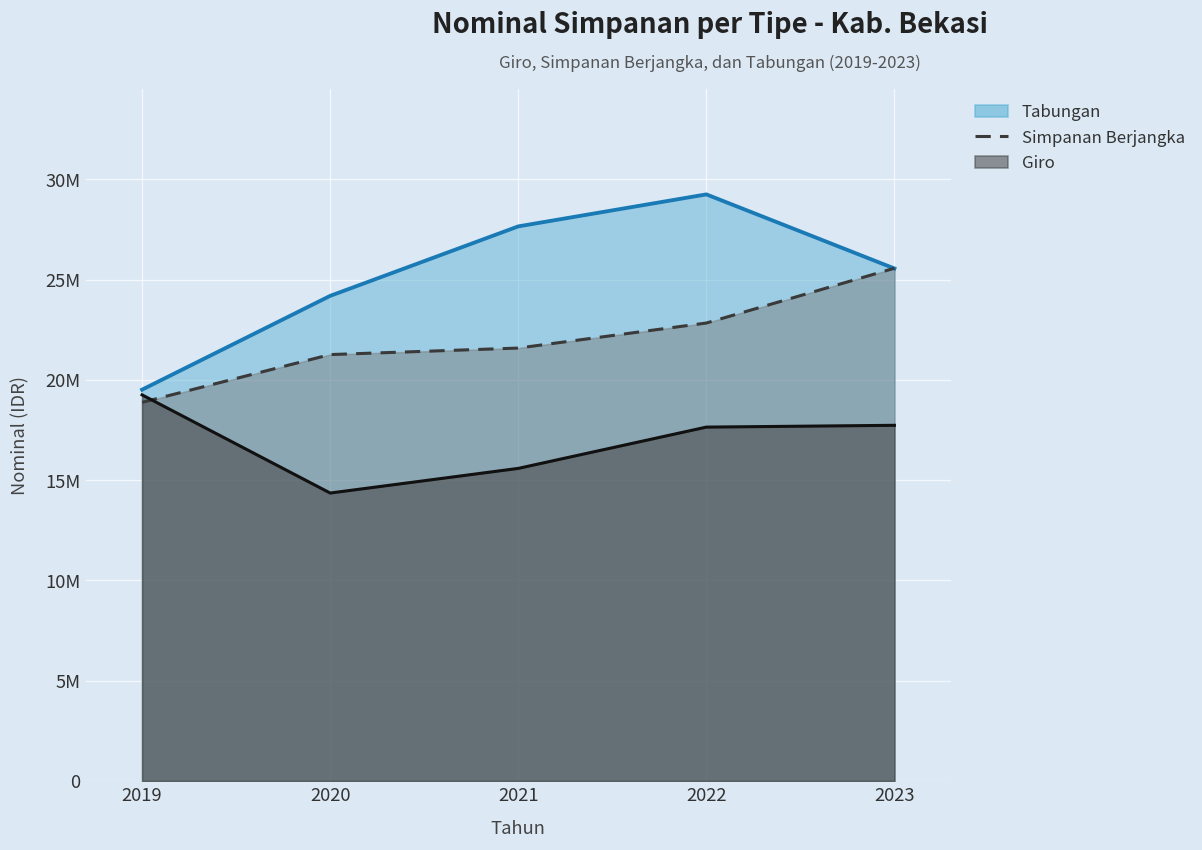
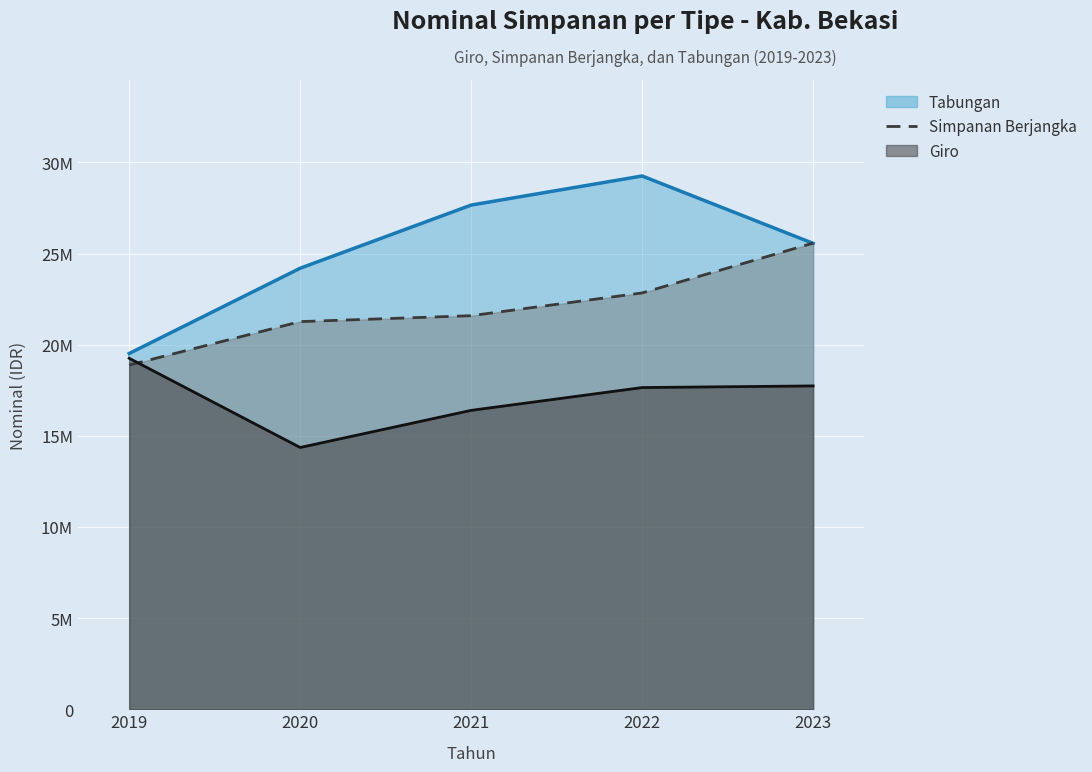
  {
    "Tabungan": {
      "2019": 19500000,
      "2020": 24200000,
      "2021": 27700000,
      "2022": 29300000
    },
    "Giro": {
      "2019": 19300000,
      "2020": 14400000,
-     "2021": 15600000,
+     "2021": 16400000,
      "2022": 17600000,
      "2023": 17700000
    }
  }
